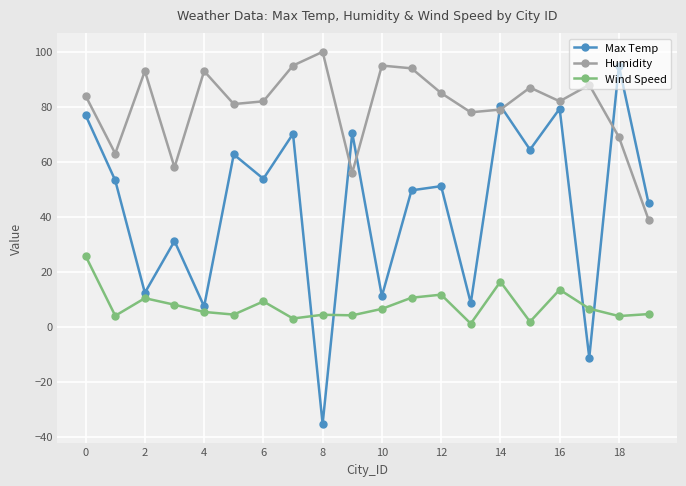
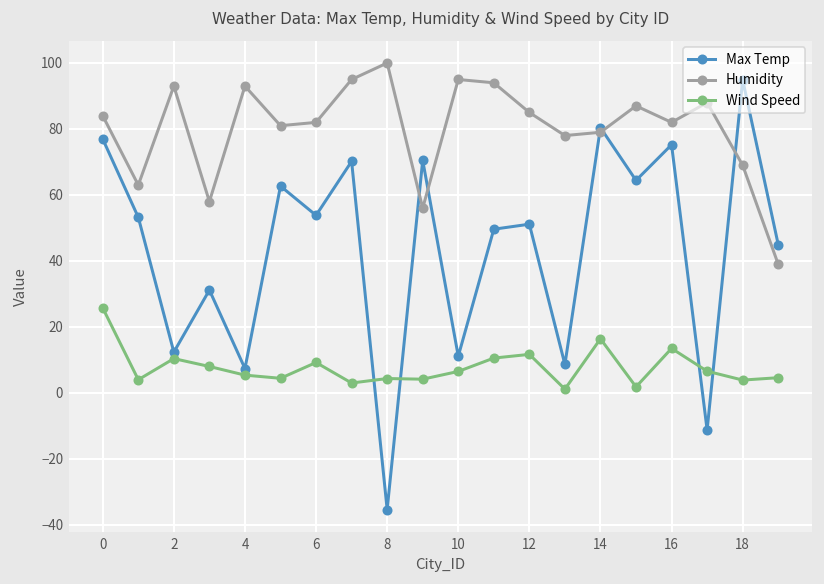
  {
    "Max Temp": {
      "0": 77,
      "2": 12,
      "4": 7,
      "6": 54,
      "8": -35,
      "10": 11,
      "12": 51,
      "14": 80,
-     "16": 79
+     "16": 75
    }
  }
